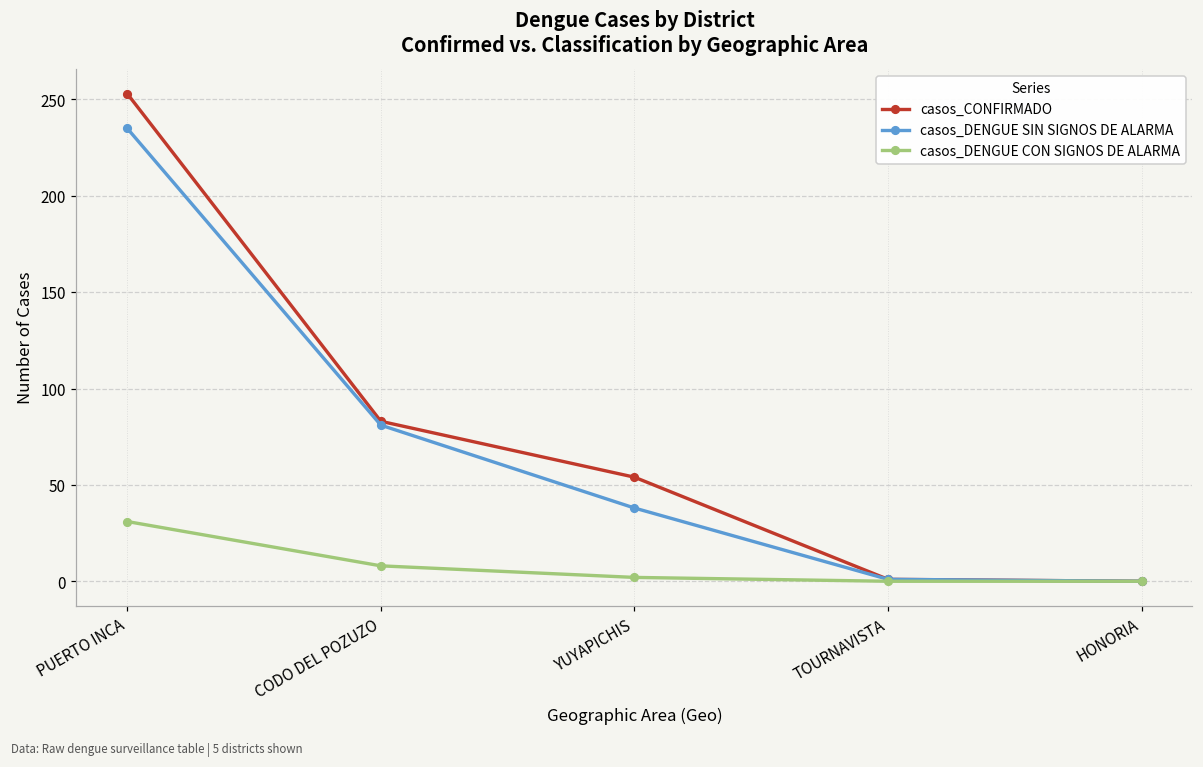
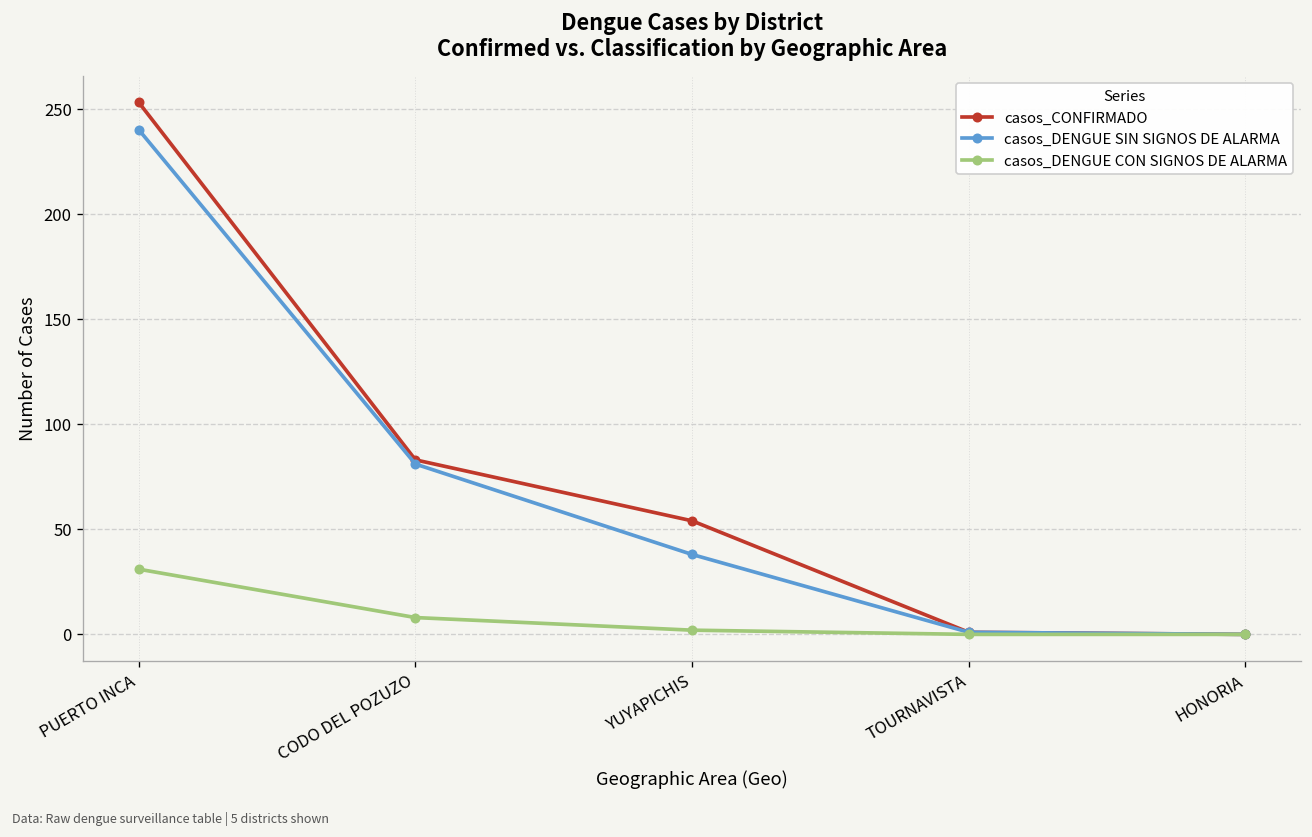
  {
    "casos_CONFIRMADO": {
      "PUERTO INCA": 253,
      "CODO DEL POZUZO": 83,
      "YUYAPICHIS": 54
    },
    "casos_DENGUE SIN SIGNOS DE ALARMA": {
-     "PUERTO INCA": 235,
+     "PUERTO INCA": 240,
      "CODO DEL POZUZO": 81,
      "YUYAPICHIS": 38
    },
    "casos_DENGUE CON SIGNOS DE ALARMA": {
      "PUERTO INCA": 31,
      "CODO DEL POZUZO": 8,
      "YUYAPICHIS": 2
    }
  }
